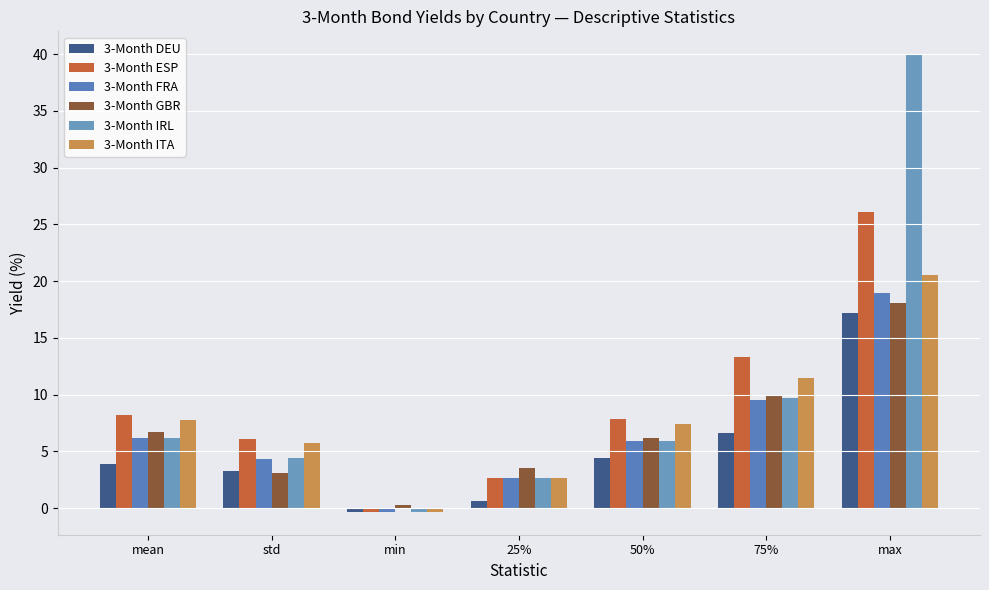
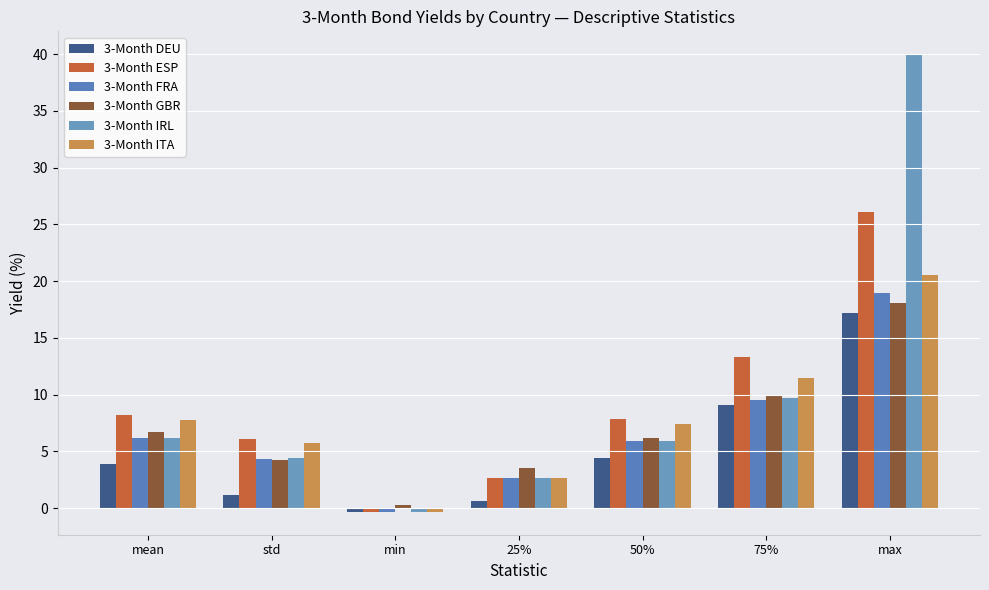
  {
    "3-Month DEU": {
      "mean": 3.9,
-     "std": 3.3,
+     "std": 1.1,
      "min": -0.3,
      "25%": 0.6,
      "50%": 4.4,
-     "75%": 6.6,
+     "75%": 9.1,
      "max": 17.2
    },
    "3-Month GBR": {
      "mean": 6.7,
-     "std": 3.1,
+     "std": 4.3,
      "min": 0.3,
      "25%": 3.5,
      "50%": 6.1,
      "75%": 9.9,
      "max": 18.1
    }
  }
